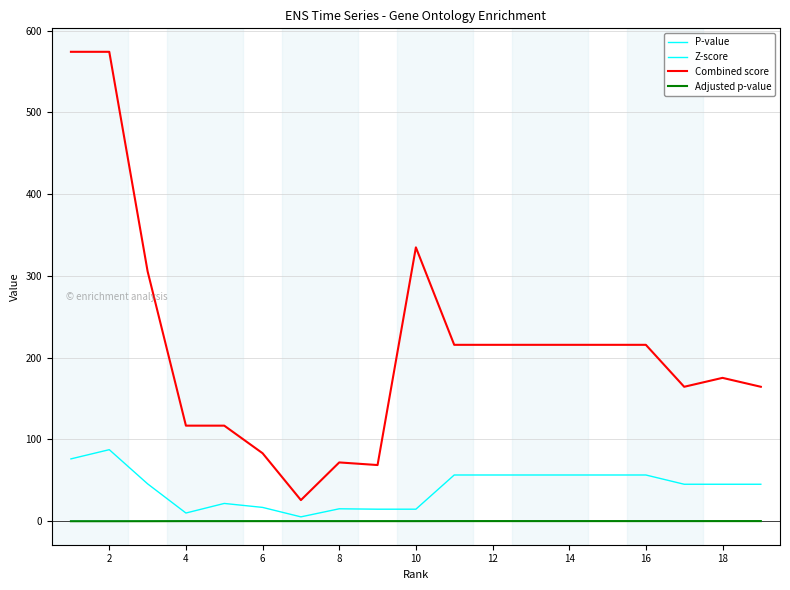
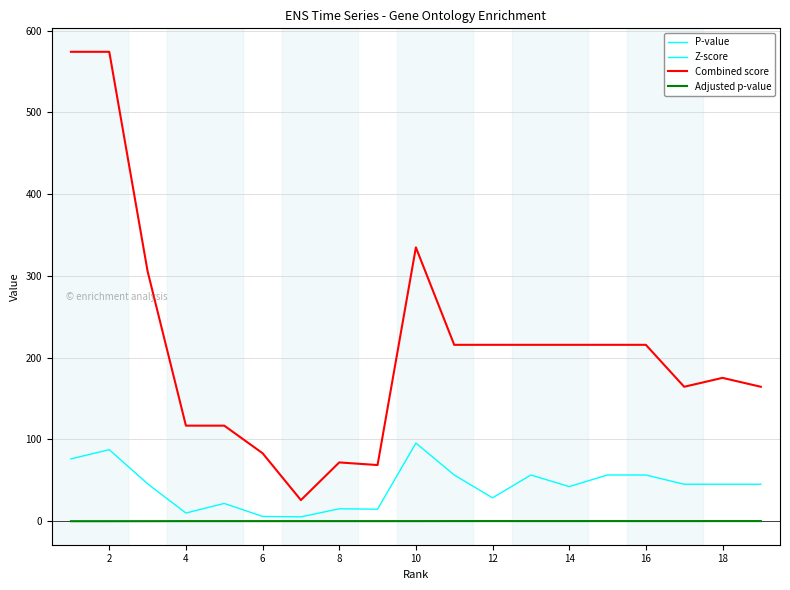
  {
    "Adjusted p-value": {
      "2": 0,
      "4": 0,
      "6": 0,
      "8": 0,
      "10": 0,
      "12": 0,
      "14": 0,
      "16": 0,
      "18": 0
    },
    "Z-score": {
      "2": 90,
      "4": 10,
-     "6": 20,
+     "6": 10,
      "8": 20,
-     "10": 10,
-     "12": 60,
-     "14": 60,
+     "10": 100,
+     "12": 30,
+     "14": 40,
      "16": 60,
      "18": 50
    },
    "Combined score": {
      "2": 570,
      "4": 120,
      "6": 80,
      "8": 70,
      "10": 330,
      "12": 220,
      "14": 220,
      "16": 220,
      "18": 180
    }
  }
